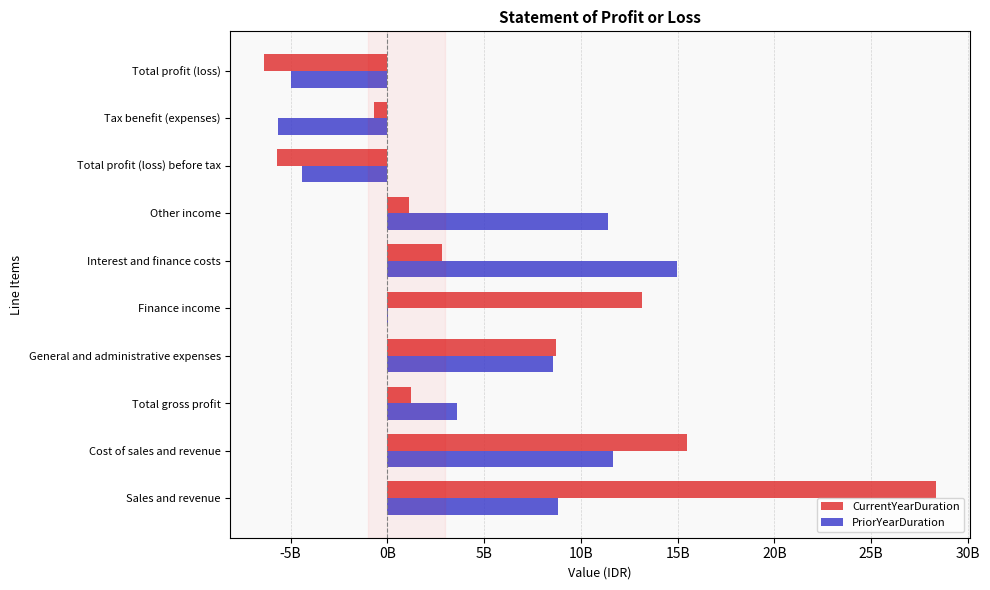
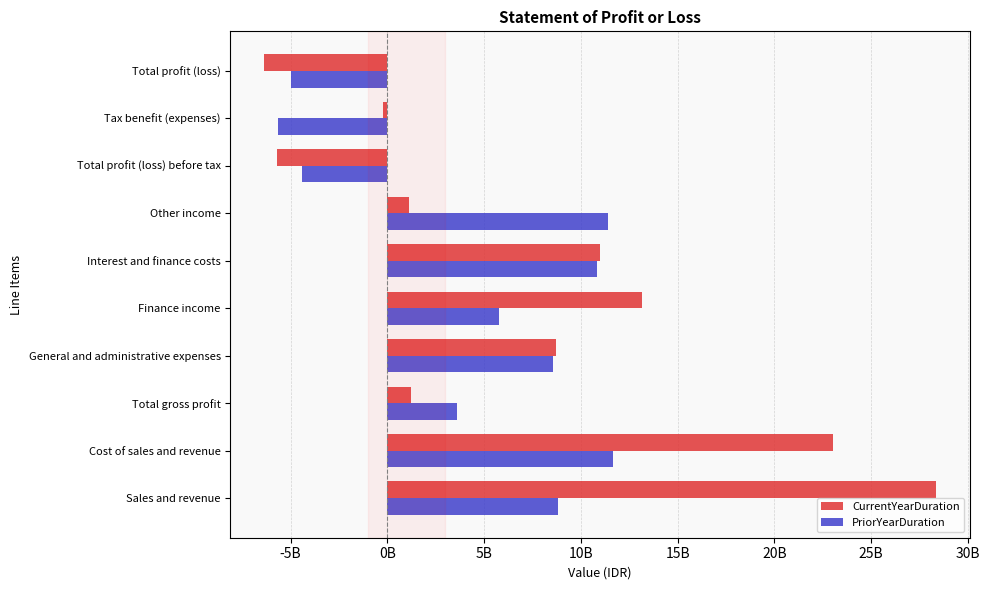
  {
    "CurrentYearDuration": {
      "Total profit (loss)": -6400000000,
-     "Tax benefit (expenses)": -700000000,
+     "Tax benefit (expenses)": -200000000,
      "Total profit (loss) before tax": -5700000000,
      "Other income": 1100000000,
-     "Interest and finance costs": 2800000000,
+     "Interest and finance costs": 11000000000,
      "Finance income": 13200000000,
      "General and administrative expenses": 8700000000,
      "Total gross profit": 1200000000,
-     "Cost of sales and revenue": 15500000000,
+     "Cost of sales and revenue": 23000000000,
      "Sales and revenue": 28400000000
    },
    "PriorYearDuration": {
      "Total profit (loss)": -5000000000,
      "Tax benefit (expenses)": -5600000000,
      "Total profit (loss) before tax": -4400000000,
      "Other income": 11400000000,
-     "Interest and finance costs": 15000000000,
-     "Finance income": 0,
+     "Interest and finance costs": 10800000000,
+     "Finance income": 5800000000,
      "General and administrative expenses": 8600000000,
      "Total gross profit": 3600000000,
      "Cost of sales and revenue": 11600000000,
      "Sales and revenue": 8800000000
    }
  }
